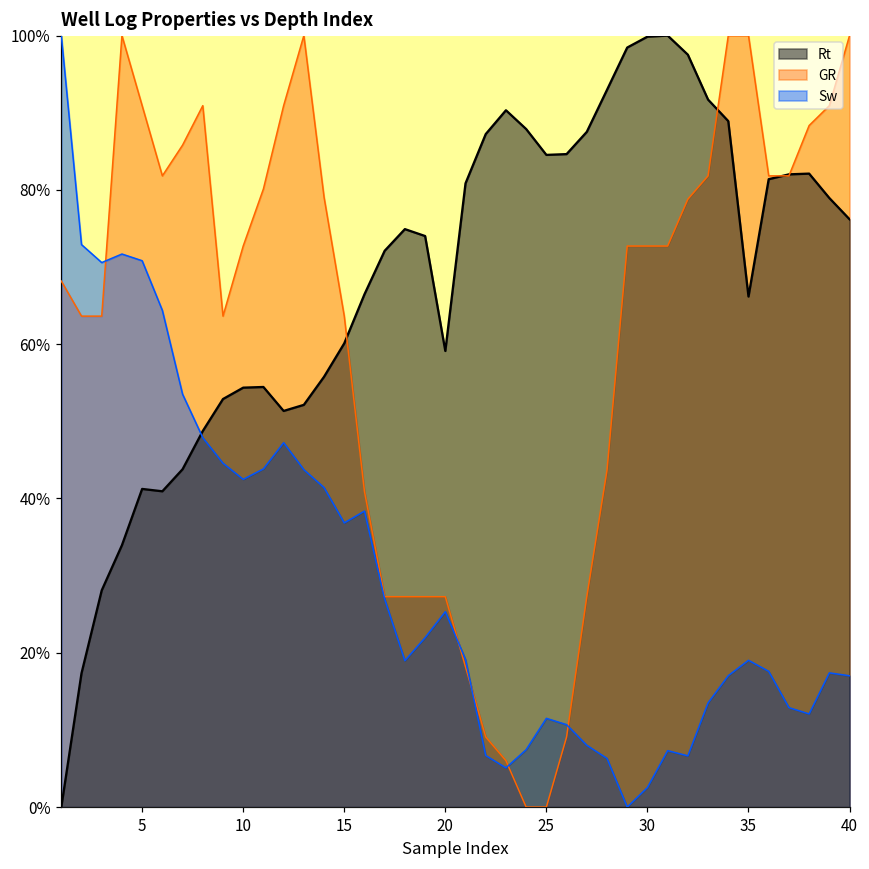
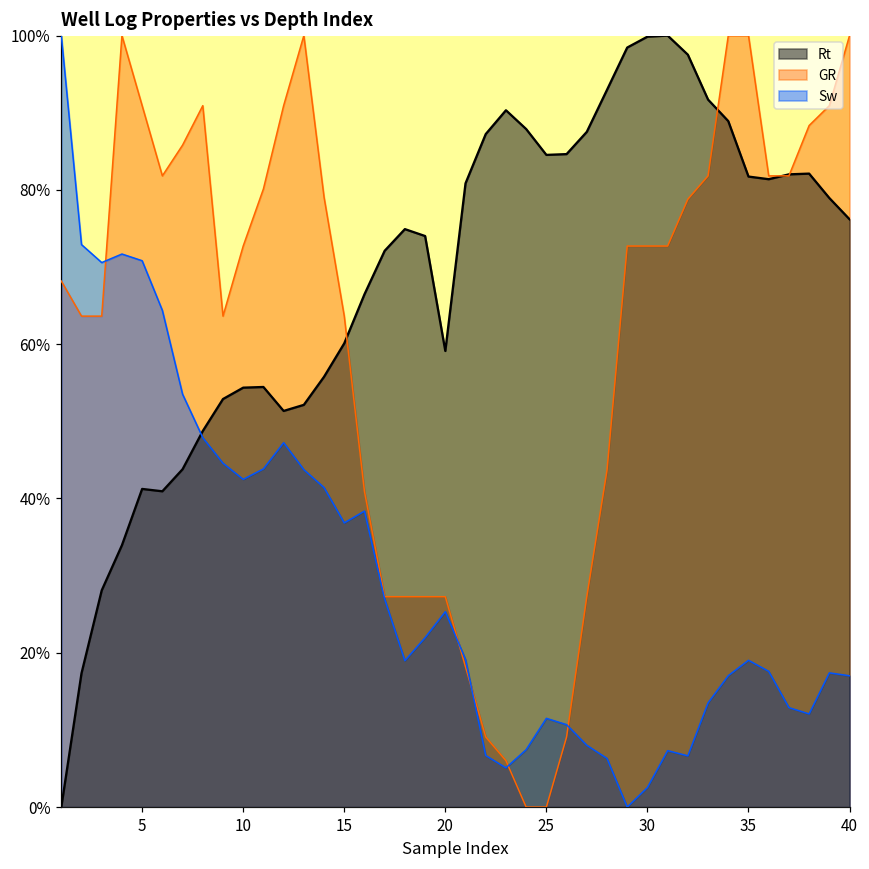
  {
    "Rt": {
      "5": "41%",
      "10": "54%",
      "15": "60%",
      "20": "59%",
      "25": "85%",
      "30": "100%",
-     "35": "66%",
+     "35": "82%",
      "40": "76%"
    },
    "GR": {
      "5": "91%",
      "10": "73%",
      "15": "64%",
      "20": "27%",
      "25": "0%",
      "30": "73%",
      "35": "100%",
      "40": "100%"
    },
    "Sw": {
      "5": "71%",
      "10": "42%",
      "15": "37%",
      "20": "25%",
      "25": "12%",
      "30": "3%",
      "35": "19%",
      "40": "17%"
    }
  }
